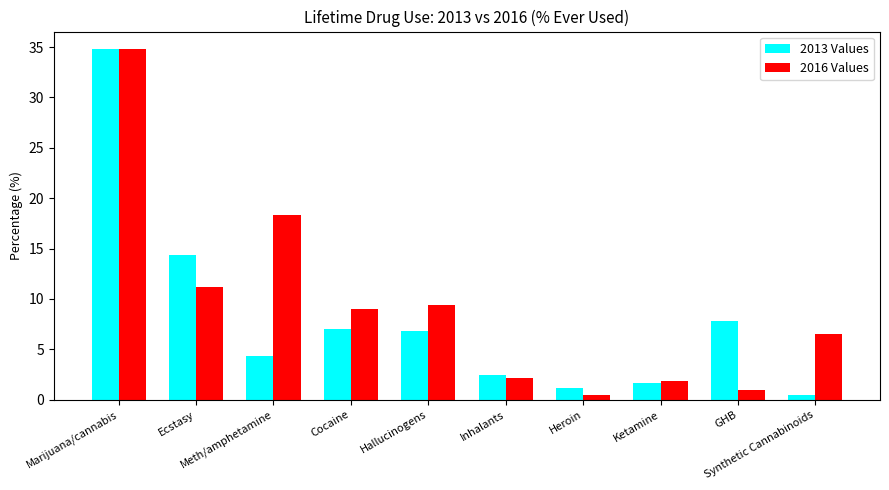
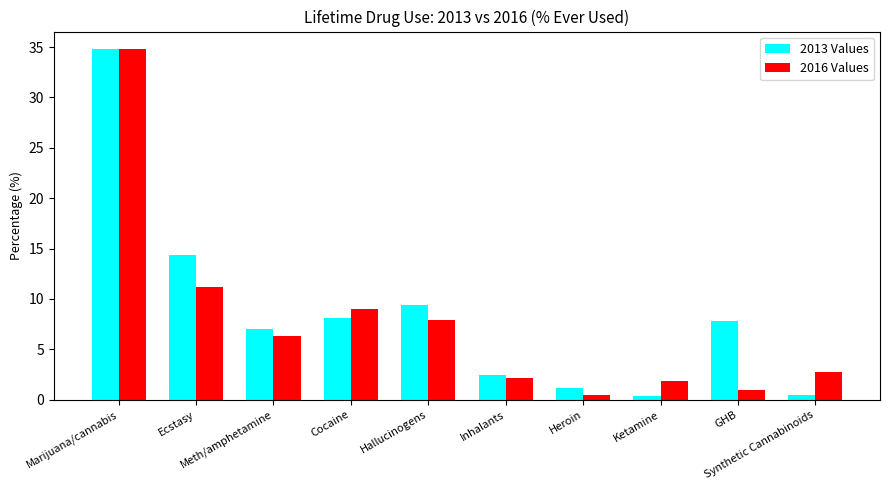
  {
    "2013 Values": {
      "Marijuana/cannabis": 34.8,
      "Ecstasy": 14.4,
-     "Meth/amphetamine": 4.3,
-     "Cocaine": 7.0,
-     "Hallucinogens": 6.8,
+     "Meth/amphetamine": 7.0,
+     "Cocaine": 8.1,
+     "Hallucinogens": 9.4,
      "Inhalants": 2.5,
      "Heroin": 1.2,
-     "Ketamine": 1.7,
+     "Ketamine": 0.4,
      "GHB": 7.8,
      "Synthetic Cannabinoids": 0.5
    },
    "2016 Values": {
      "Marijuana/cannabis": 34.8,
      "Ecstasy": 11.2,
-     "Meth/amphetamine": 18.3,
+     "Meth/amphetamine": 6.3,
      "Cocaine": 9.0,
-     "Hallucinogens": 9.4,
+     "Hallucinogens": 7.9,
      "Inhalants": 2.2,
      "Heroin": 0.5,
      "Ketamine": 1.9,
      "GHB": 1.0,
-     "Synthetic Cannabinoids": 6.5
+     "Synthetic Cannabinoids": 2.8
    }
  }
